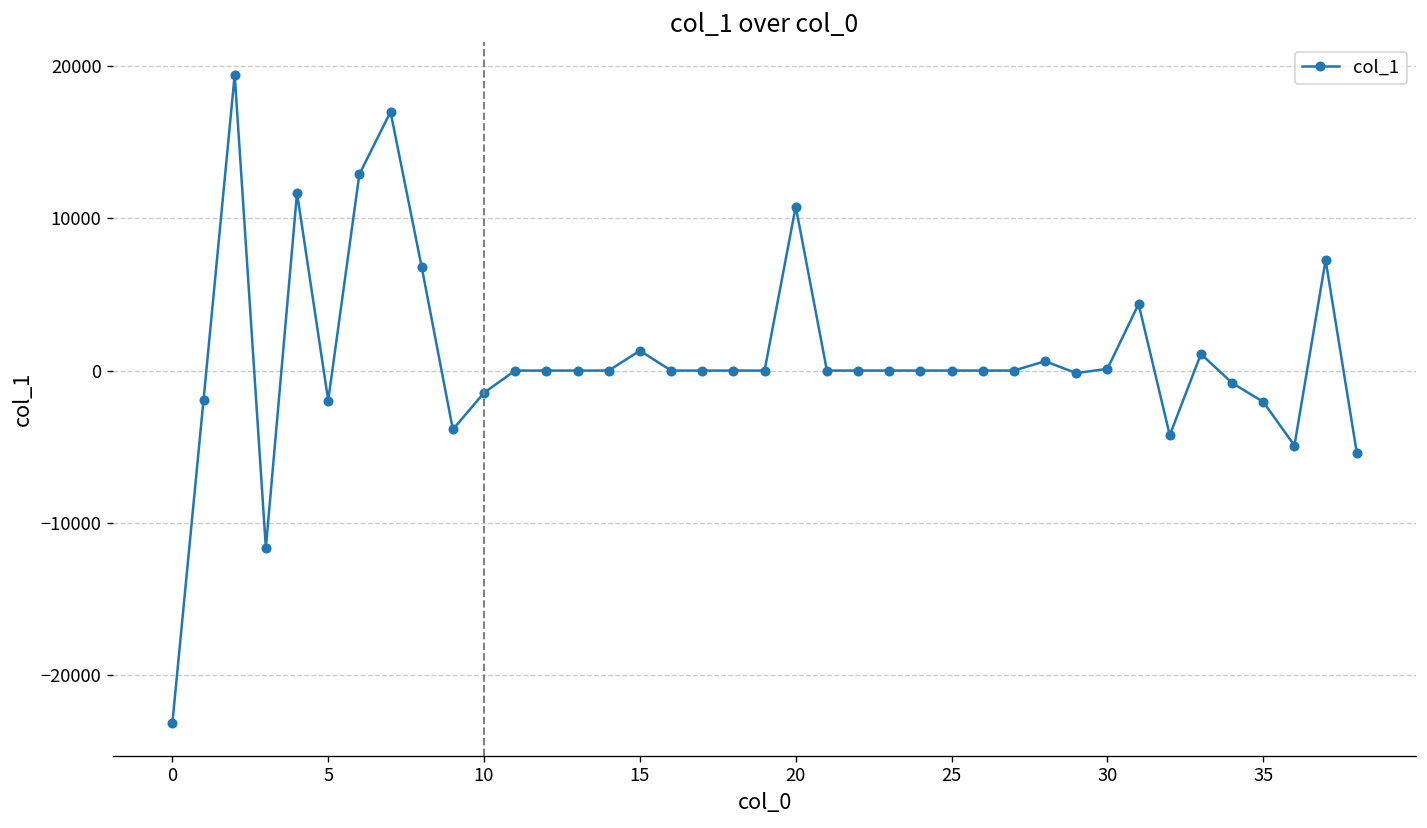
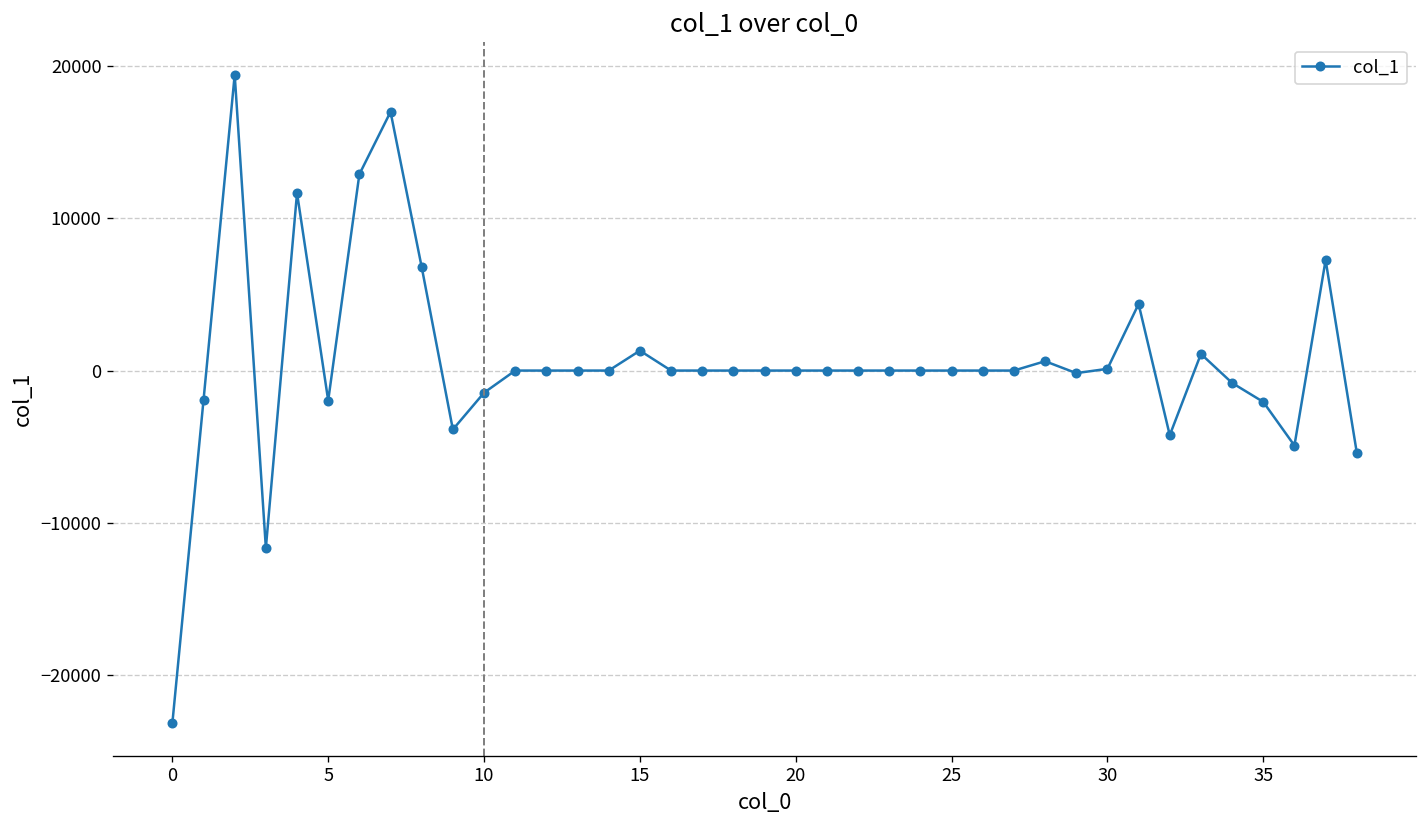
  {
    "0": -23100,
    "5": -2000,
    "10": -1500,
    "15": 1300,
-   "20": 10800,
+   "20": 0,
    "25": 0,
    "30": 100,
    "35": -2100
  }
